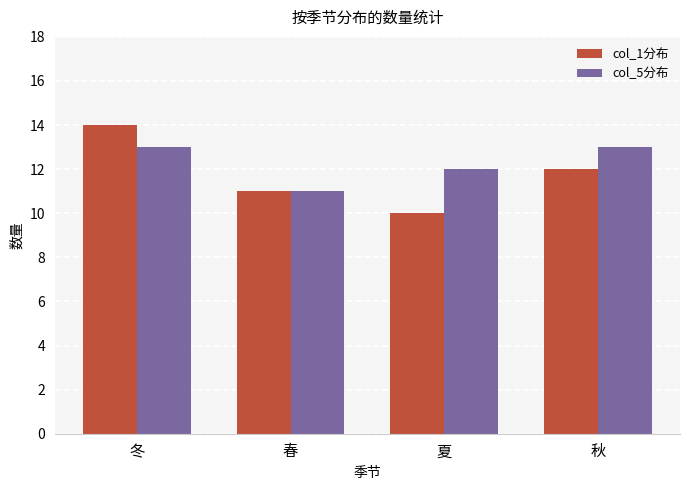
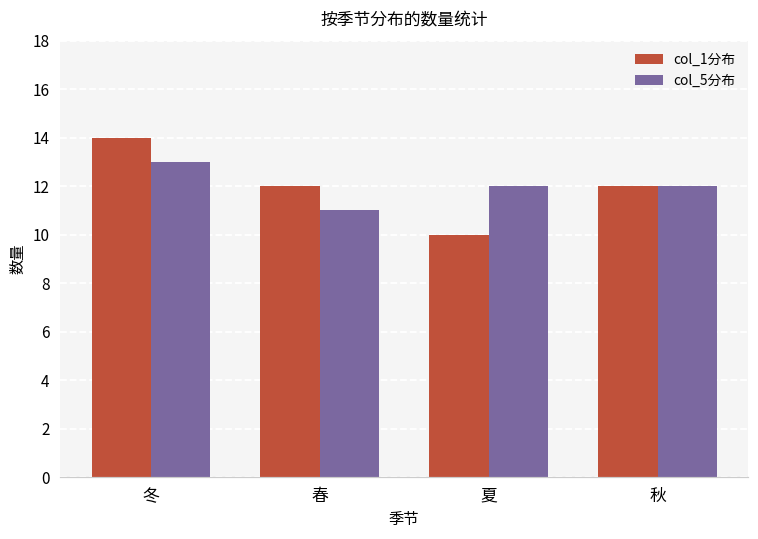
  {
    "col_1分布": {
      "冬": 14,
-     "春": 11,
+     "春": 12,
      "夏": 10,
      "秋": 12
    },
    "col_5分布": {
      "冬": 13,
      "春": 11,
      "夏": 12,
-     "秋": 13
+     "秋": 12
    }
  }
